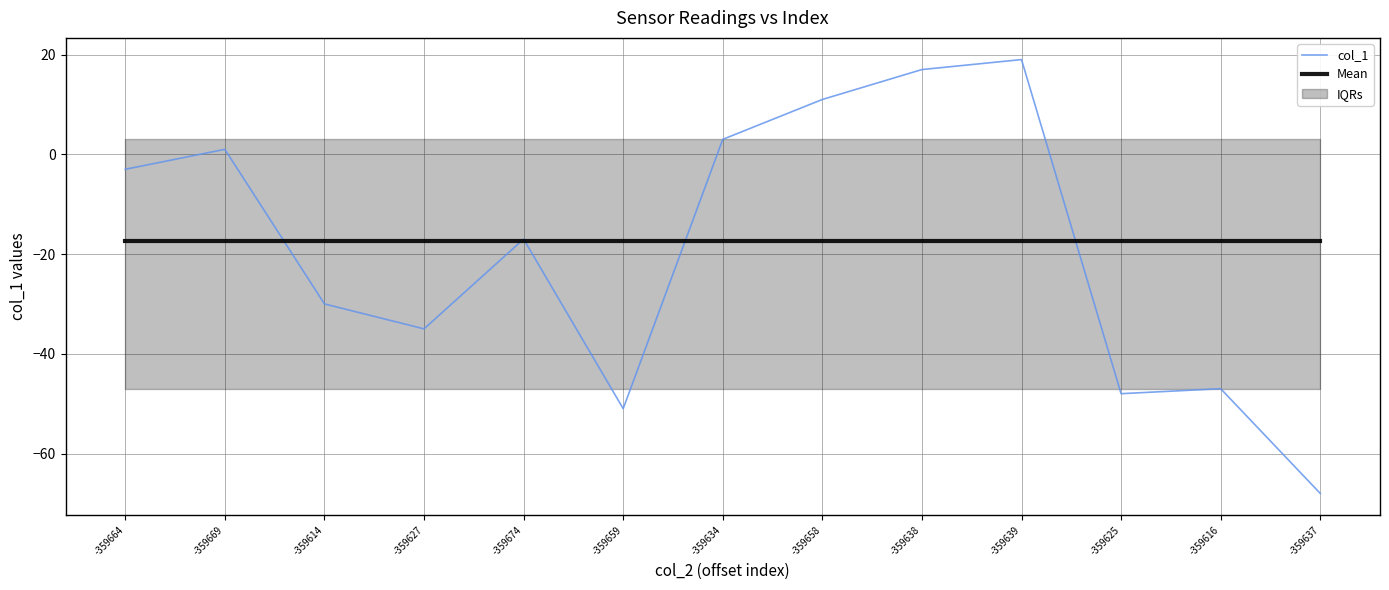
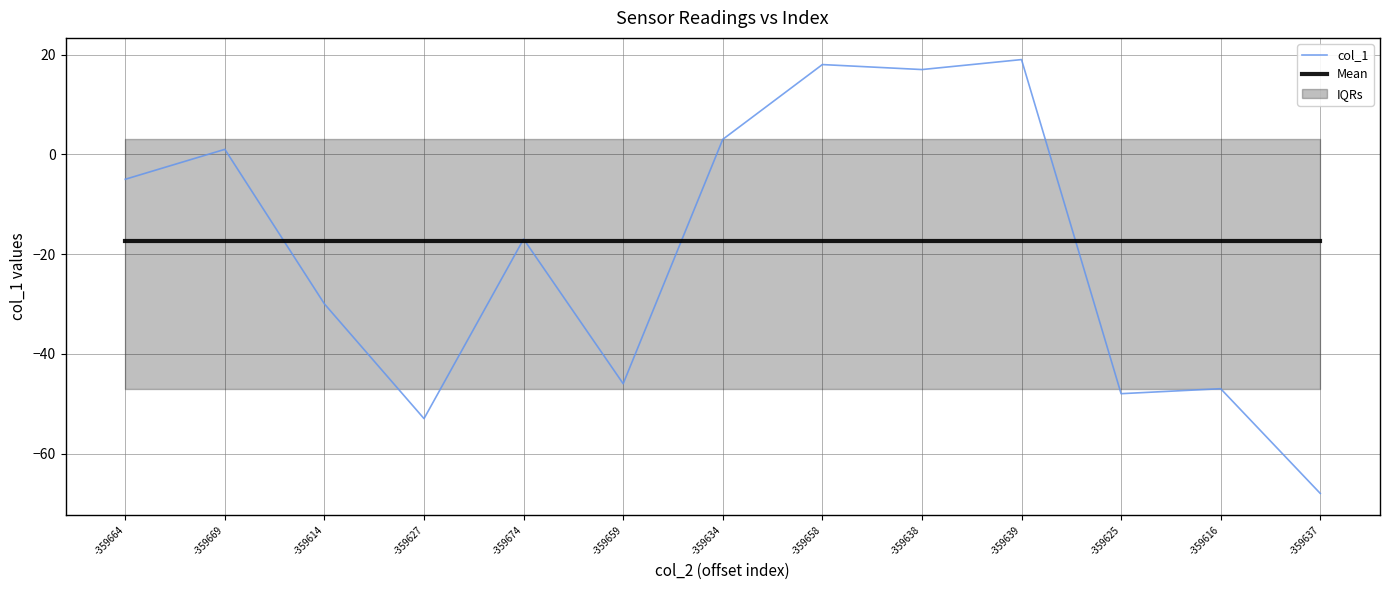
  {
    "col_1": {
-     "-359664": -3,
+     "-359664": -5,
      "-359669": 1,
      "-359614": -30,
-     "-359627": -35,
-     "-359659": -51,
-     "-359658": 11,
+     "-359627": -53,
+     "-359659": -46,
+     "-359658": 18,
      "-359638": 17,
      "-359639": 19,
      "-359625": -48,
      "-359616": -47,
      "-359637": -68
    }
  }
